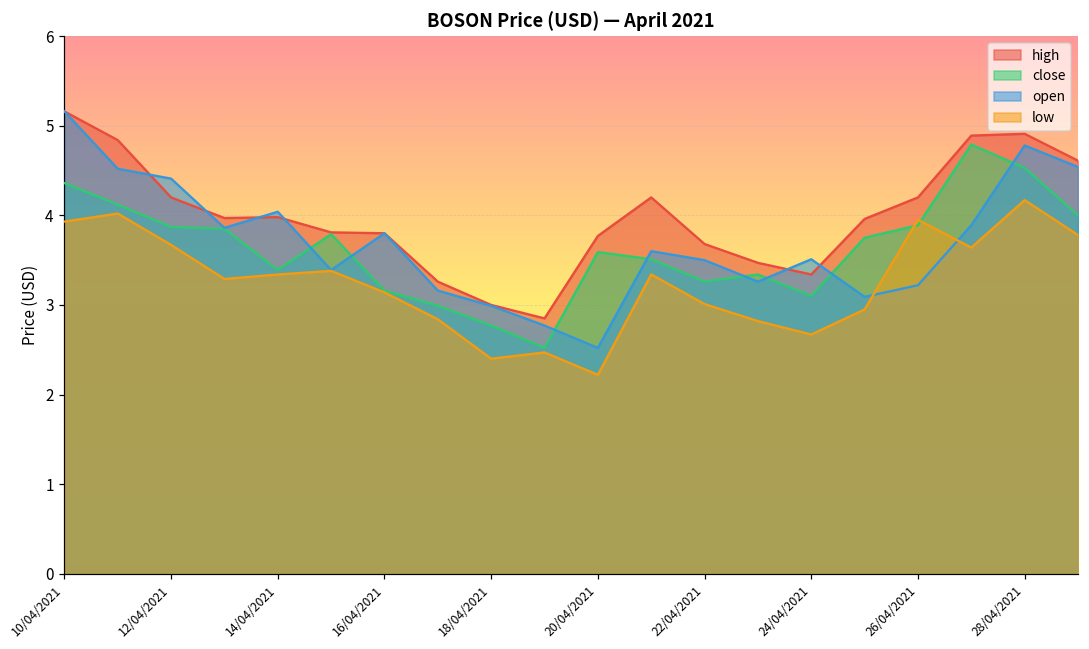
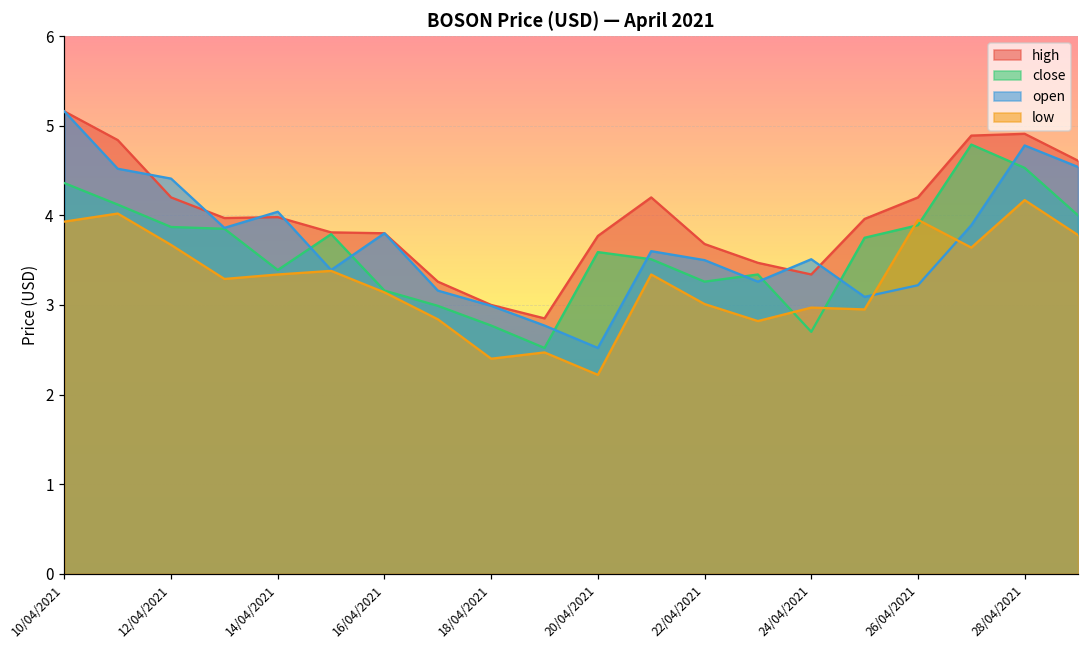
  {
    "high": {
      "12/04/2021": 4.2,
      "14/04/2021": 4.0,
      "20/04/2021": 3.8,
      "22/04/2021": 3.7,
      "24/04/2021": 3.3,
      "26/04/2021": 4.2,
      "28/04/2021": 4.9
    },
    "close": {
      "10/04/2021": 4.4,
      "12/04/2021": 3.9,
      "14/04/2021": 3.4,
      "18/04/2021": 2.8,
      "20/04/2021": 3.6,
      "22/04/2021": 3.3,
-     "24/04/2021": 3.1,
+     "24/04/2021": 2.7,
      "26/04/2021": 3.9,
      "28/04/2021": 4.5
    },
    "open": {
      "12/04/2021": 4.4,
      "14/04/2021": 4.0,
      "20/04/2021": 2.5,
      "22/04/2021": 3.5,
      "24/04/2021": 3.5,
      "26/04/2021": 3.2,
      "28/04/2021": 4.8
    },
    "low": {
      "10/04/2021": 3.9,
      "12/04/2021": 3.7,
      "14/04/2021": 3.3,
      "18/04/2021": 2.4,
      "20/04/2021": 2.2,
      "22/04/2021": 3.0,
-     "24/04/2021": 2.7,
+     "24/04/2021": 3.0,
      "26/04/2021": 4.0,
      "28/04/2021": 4.2
    }
  }
